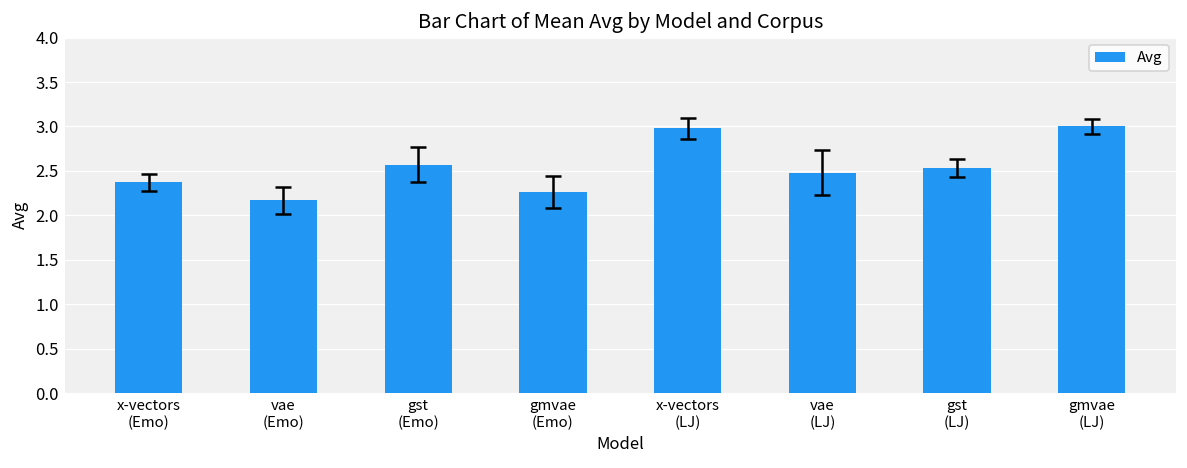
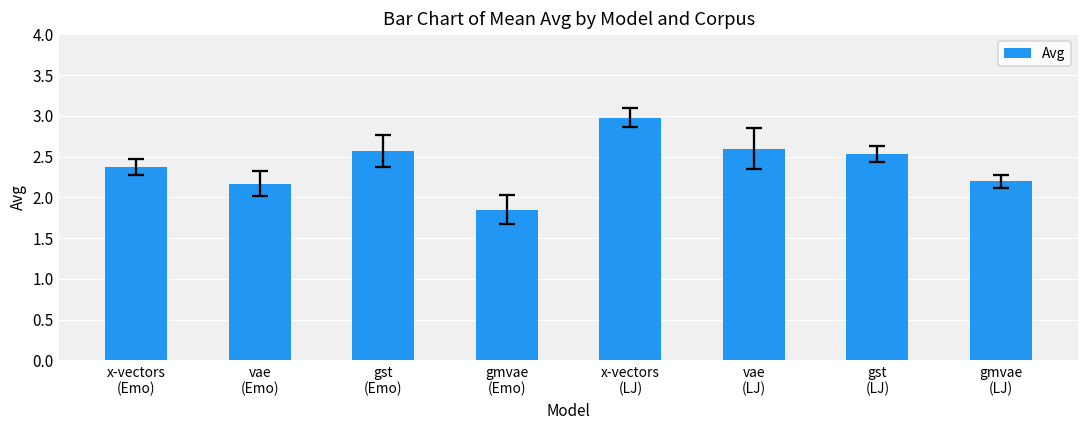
  {
    "Avg": {
      "x-vectors (Emo)": 2.4,
      "vae (Emo)": 2.2,
      "gst (Emo)": 2.6,
-     "gmvae (Emo)": 2.3,
+     "gmvae (Emo)": 1.9,
      "x-vectors (LJ)": 3.0,
-     "vae (LJ)": 2.5,
+     "vae (LJ)": 2.6,
      "gst (LJ)": 2.5,
-     "gmvae (LJ)": 3.0
+     "gmvae (LJ)": 2.2
    }
  }
